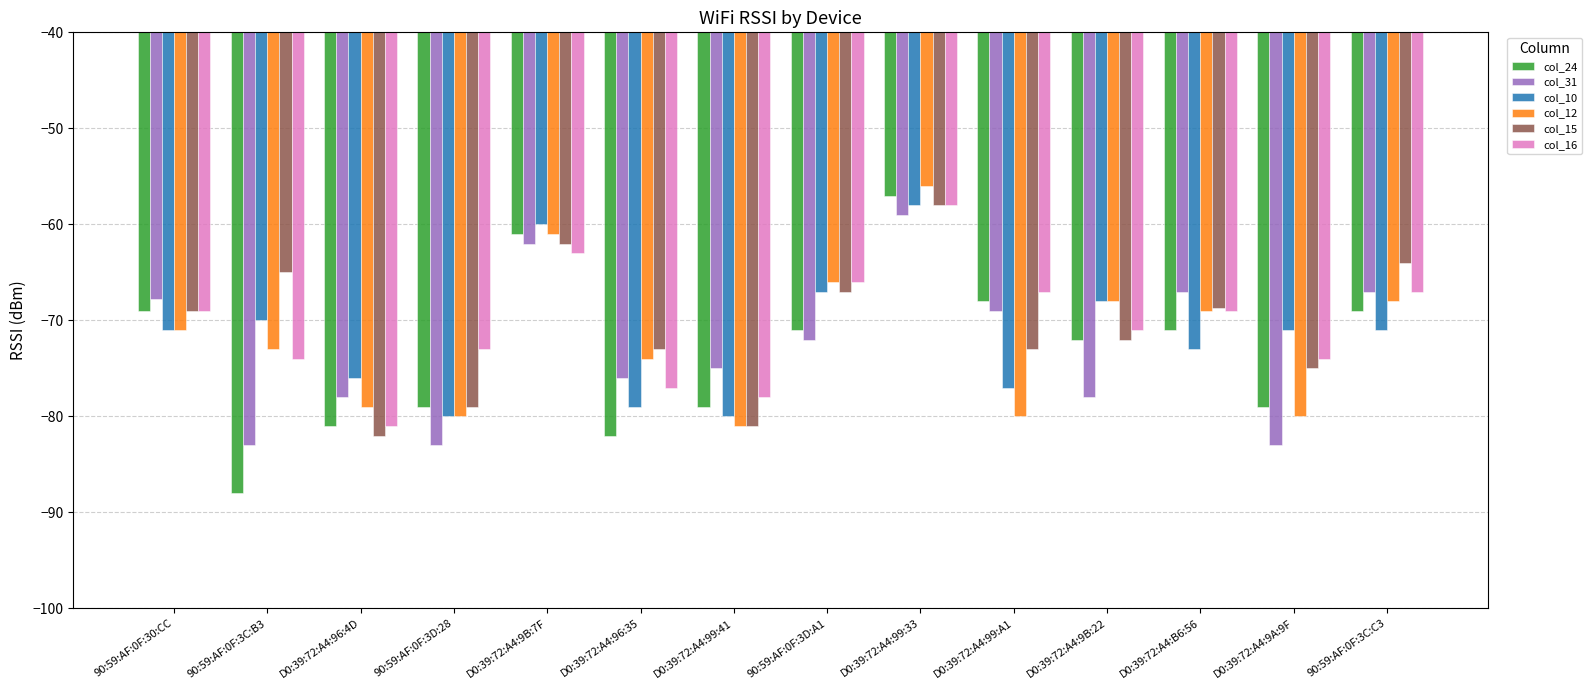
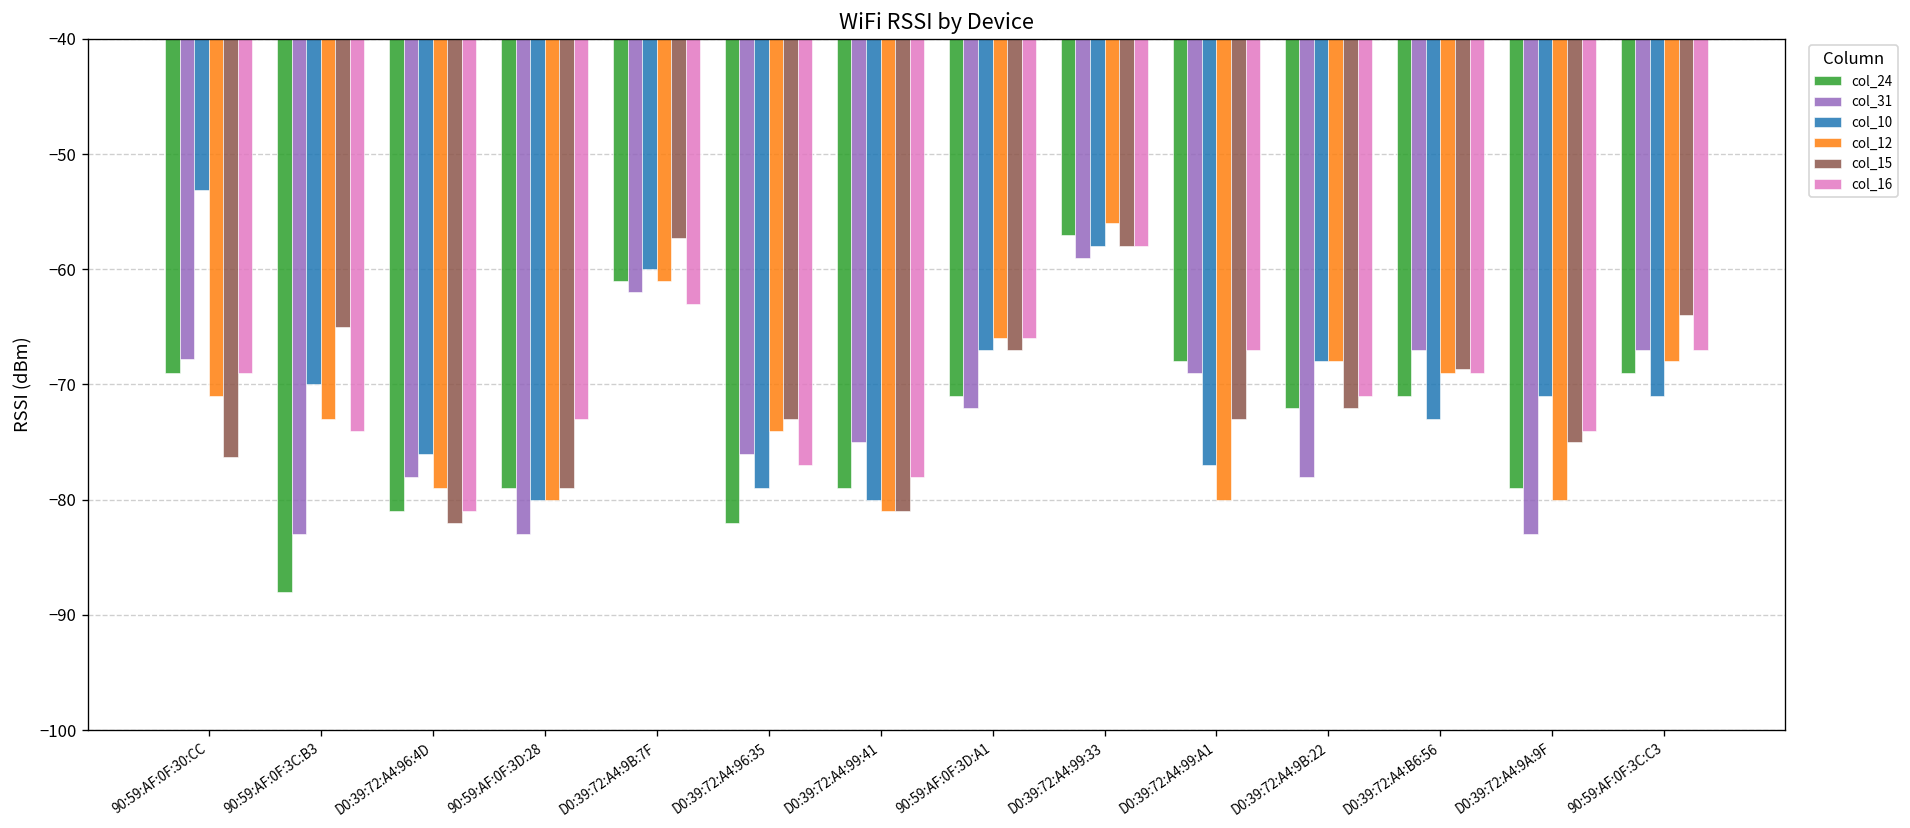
  {
    "col_24": {
      "90:59:AF:0F:30:CC": -69,
      "90:59:AF:0F:3C:B3": -88,
      "D0:39:72:A4:96:4D": -81,
      "90:59:AF:0F:3D:28": -79,
      "D0:39:72:A4:9B:7F": -61,
      "D0:39:72:A4:96:35": -82,
      "D0:39:72:A4:99:41": -79,
      "90:59:AF:0F:3D:A1": -71,
      "D0:39:72:A4:99:33": -57,
      "D0:39:72:A4:99:A1": -68,
      "D0:39:72:A4:9B:22": -72,
      "D0:39:72:A4:B6:56": -71,
      "D0:39:72:A4:9A:9F": -79,
      "90:59:AF:0F:3C:C3": -69
    },
    "col_31": {
      "90:59:AF:0F:30:CC": -68,
      "90:59:AF:0F:3C:B3": -83,
      "D0:39:72:A4:96:4D": -78,
      "90:59:AF:0F:3D:28": -83,
      "D0:39:72:A4:9B:7F": -62,
      "D0:39:72:A4:96:35": -76,
      "D0:39:72:A4:99:41": -75,
      "90:59:AF:0F:3D:A1": -72,
      "D0:39:72:A4:99:33": -59,
      "D0:39:72:A4:99:A1": -69,
      "D0:39:72:A4:9B:22": -78,
      "D0:39:72:A4:B6:56": -67,
      "D0:39:72:A4:9A:9F": -83,
      "90:59:AF:0F:3C:C3": -67
    },
    "col_10": {
-     "90:59:AF:0F:30:CC": -71,
+     "90:59:AF:0F:30:CC": -53,
      "90:59:AF:0F:3C:B3": -70,
      "D0:39:72:A4:96:4D": -76,
      "90:59:AF:0F:3D:28": -80,
      "D0:39:72:A4:9B:7F": -60,
      "D0:39:72:A4:96:35": -79,
      "D0:39:72:A4:99:41": -80,
      "90:59:AF:0F:3D:A1": -67,
      "D0:39:72:A4:99:33": -58,
      "D0:39:72:A4:99:A1": -77,
      "D0:39:72:A4:9B:22": -68,
      "D0:39:72:A4:B6:56": -73,
      "D0:39:72:A4:9A:9F": -71,
      "90:59:AF:0F:3C:C3": -71
    },
    "col_12": {
      "90:59:AF:0F:30:CC": -71,
      "90:59:AF:0F:3C:B3": -73,
      "D0:39:72:A4:96:4D": -79,
      "90:59:AF:0F:3D:28": -80,
      "D0:39:72:A4:9B:7F": -61,
      "D0:39:72:A4:96:35": -74,
      "D0:39:72:A4:99:41": -81,
      "90:59:AF:0F:3D:A1": -66,
      "D0:39:72:A4:99:33": -56,
      "D0:39:72:A4:99:A1": -80,
      "D0:39:72:A4:9B:22": -68,
      "D0:39:72:A4:B6:56": -69,
      "D0:39:72:A4:9A:9F": -80,
      "90:59:AF:0F:3C:C3": -68
    },
    "col_15": {
-     "90:59:AF:0F:30:CC": -69,
+     "90:59:AF:0F:30:CC": -76,
      "90:59:AF:0F:3C:B3": -65,
      "D0:39:72:A4:96:4D": -82,
      "90:59:AF:0F:3D:28": -79,
-     "D0:39:72:A4:9B:7F": -62,
+     "D0:39:72:A4:9B:7F": -57,
      "D0:39:72:A4:96:35": -73,
      "D0:39:72:A4:99:41": -81,
      "90:59:AF:0F:3D:A1": -67,
      "D0:39:72:A4:99:33": -58,
      "D0:39:72:A4:99:A1": -73,
      "D0:39:72:A4:9B:22": -72,
      "D0:39:72:A4:B6:56": -69,
      "D0:39:72:A4:9A:9F": -75,
      "90:59:AF:0F:3C:C3": -64
    },
    "col_16": {
      "90:59:AF:0F:30:CC": -69,
      "90:59:AF:0F:3C:B3": -74,
      "D0:39:72:A4:96:4D": -81,
      "90:59:AF:0F:3D:28": -73,
      "D0:39:72:A4:9B:7F": -63,
      "D0:39:72:A4:96:35": -77,
      "D0:39:72:A4:99:41": -78,
      "90:59:AF:0F:3D:A1": -66,
      "D0:39:72:A4:99:33": -58,
      "D0:39:72:A4:99:A1": -67,
      "D0:39:72:A4:9B:22": -71,
      "D0:39:72:A4:B6:56": -69,
      "D0:39:72:A4:9A:9F": -74,
      "90:59:AF:0F:3C:C3": -67
    }
  }
